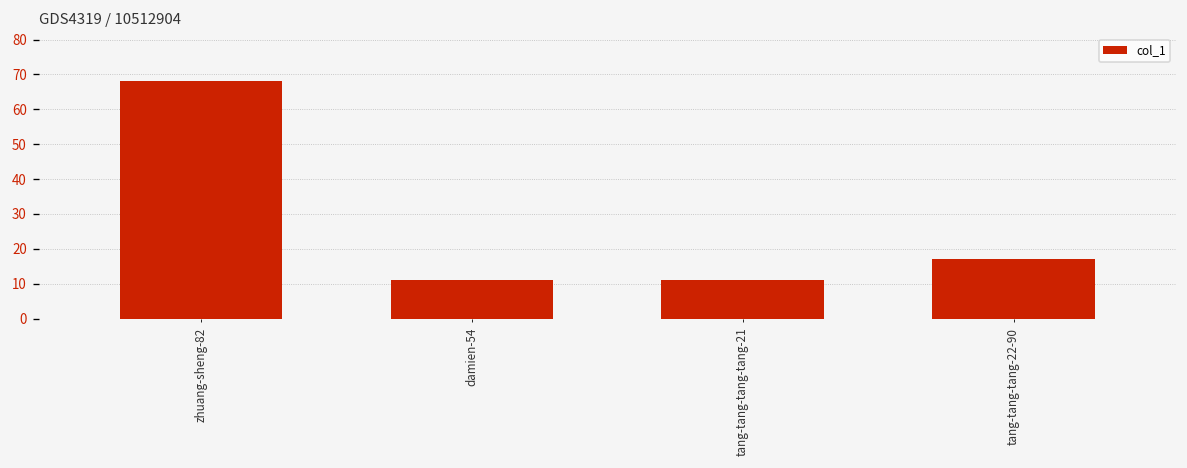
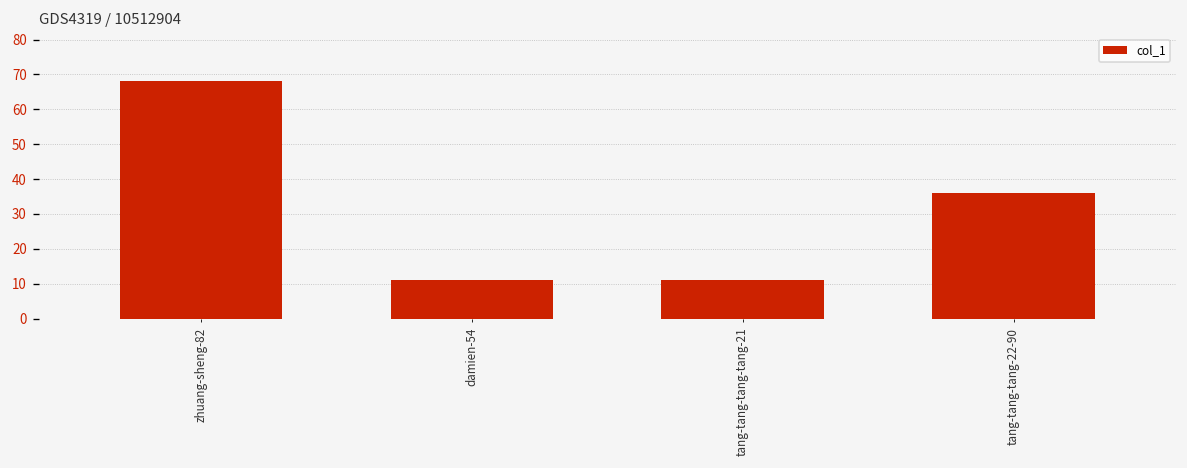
  {
    "zhuang-sheng-82": 68,
    "damien-54": 11,
    "tang-tang-tang-tang-21": 11,
-   "tang-tang-tang-22-90": 17
+   "tang-tang-tang-22-90": 36
  }
